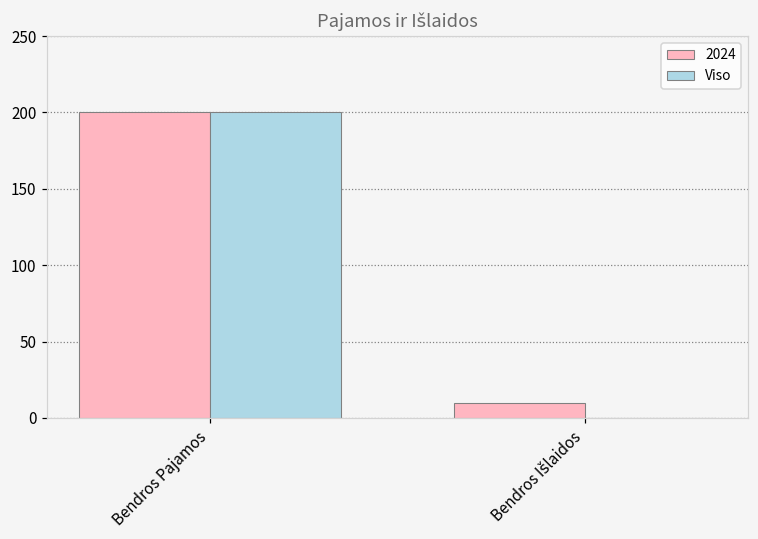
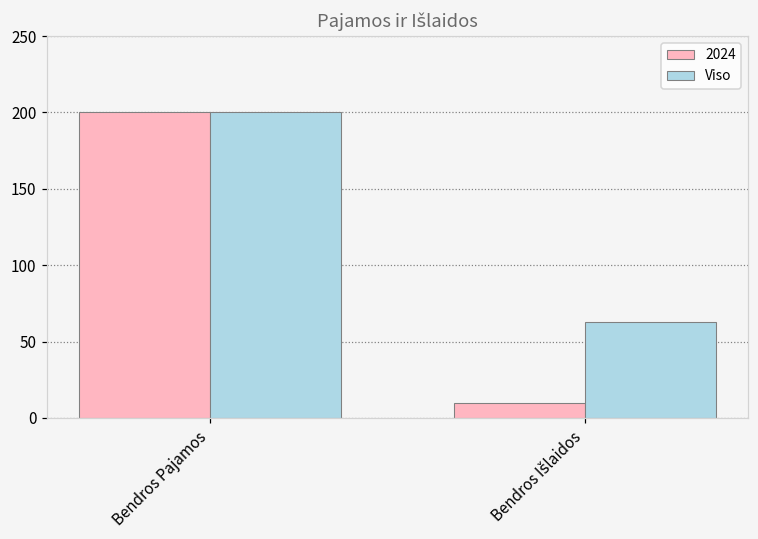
  {
    "2024": {
      "Bendros Pajamos": 200,
      "Bendros Išlaidos": 10
    },
    "Viso": {
      "Bendros Pajamos": 200,
-     "Bendros Išlaidos": 0
+     "Bendros Išlaidos": 63
    }
  }
